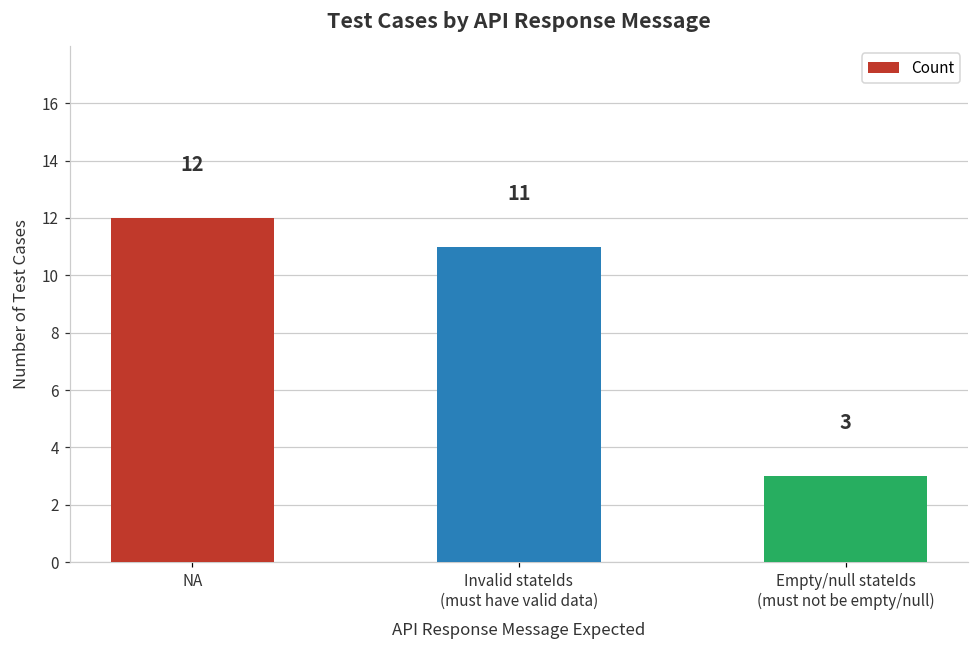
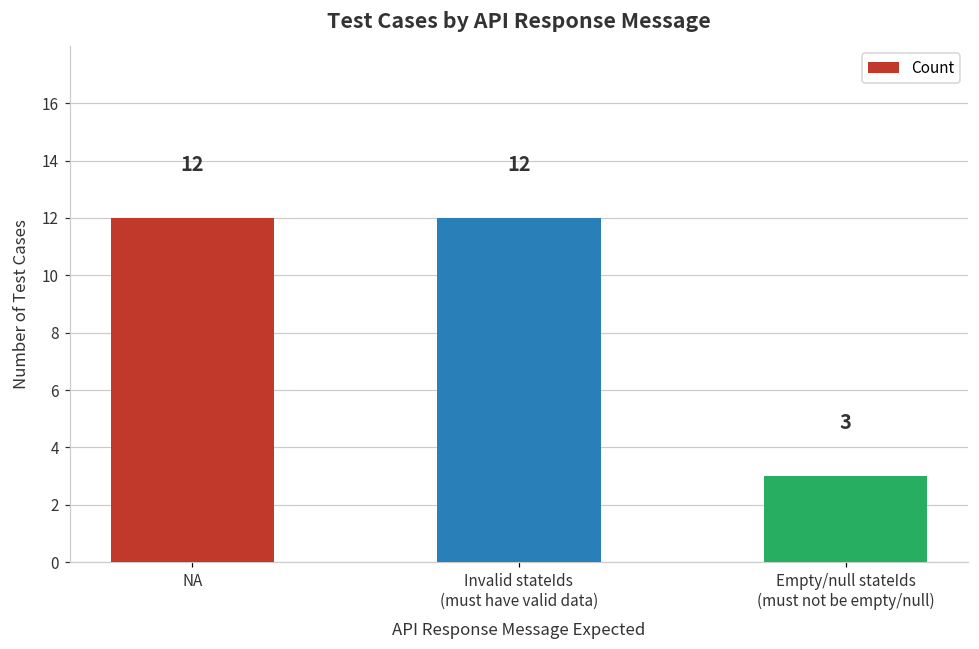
  {
-   "Invalid stateIds (must have valid data)": 11
+   "Invalid stateIds (must have valid data)": 12
  }
